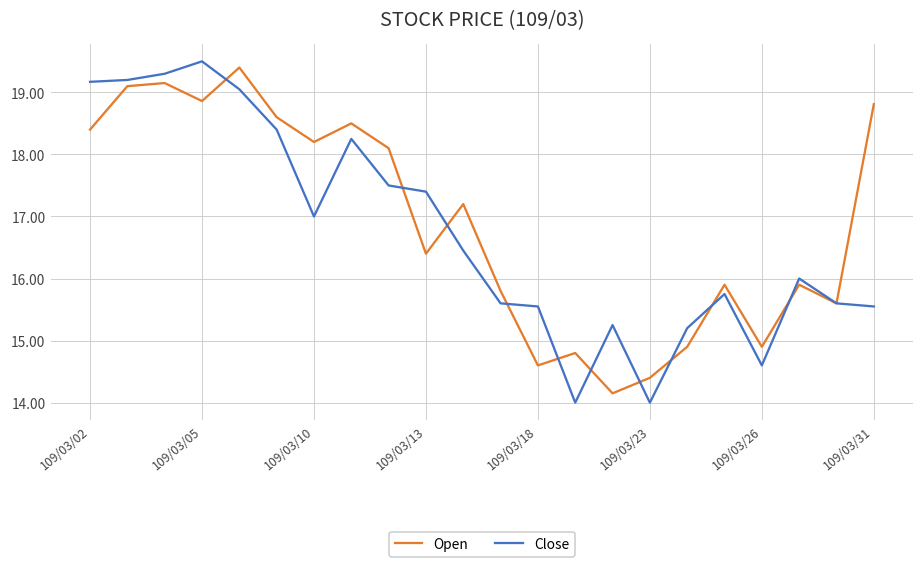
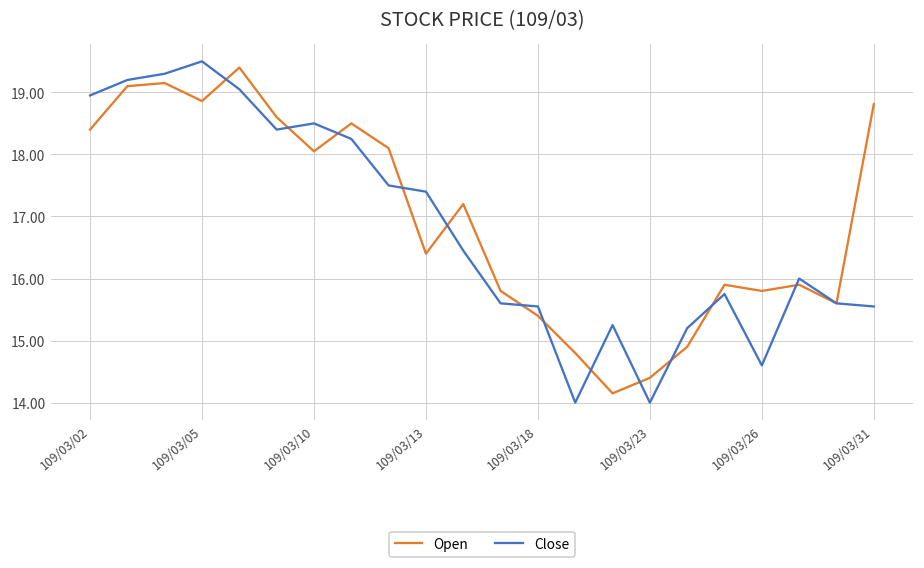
  {
    "Open": {
      "109/03/02": 18.4,
      "109/03/05": 18.9,
-     "109/03/10": 18.2,
+     "109/03/10": 18.1,
      "109/03/13": 16.4,
-     "109/03/18": 14.6,
+     "109/03/18": 15.4,
      "109/03/23": 14.4,
-     "109/03/26": 14.9,
+     "109/03/26": 15.8,
      "109/03/31": 18.8
    },
    "Close": {
-     "109/03/02": 19.2,
+     "109/03/02": 19.0,
      "109/03/05": 19.5,
-     "109/03/10": 17.0,
+     "109/03/10": 18.5,
      "109/03/13": 17.4,
      "109/03/18": 15.6,
      "109/03/23": 14.0,
      "109/03/26": 14.6,
      "109/03/31": 15.6
    }
  }
